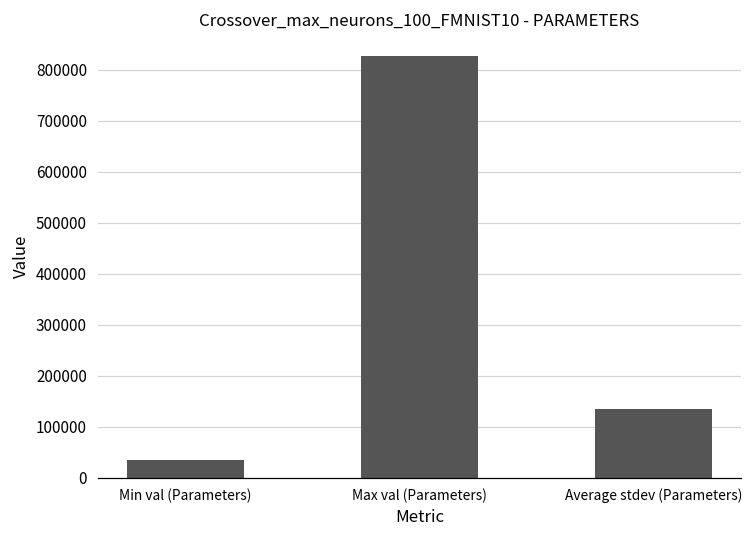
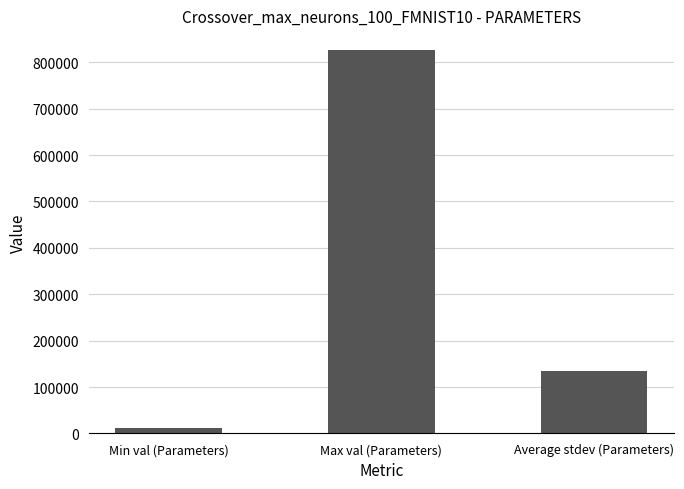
  {
-   "Min val (Parameters)": 30000,
+   "Min val (Parameters)": 10000,
    "Max val (Parameters)": 830000,
    "Average stdev (Parameters)": 130000
  }
